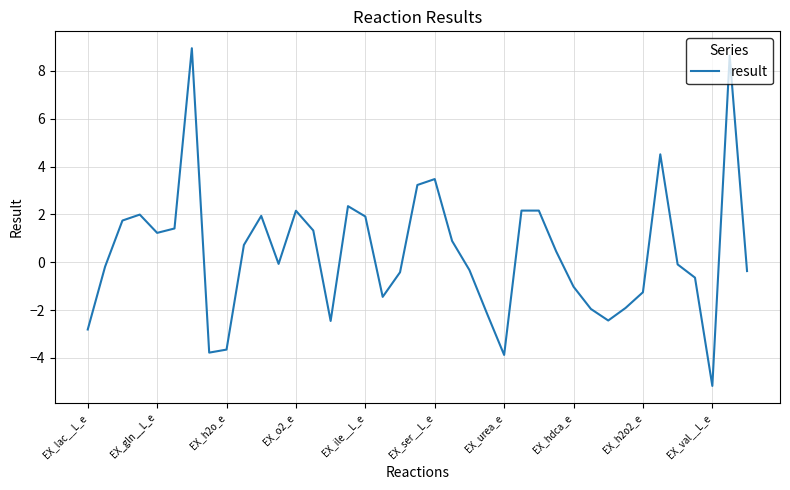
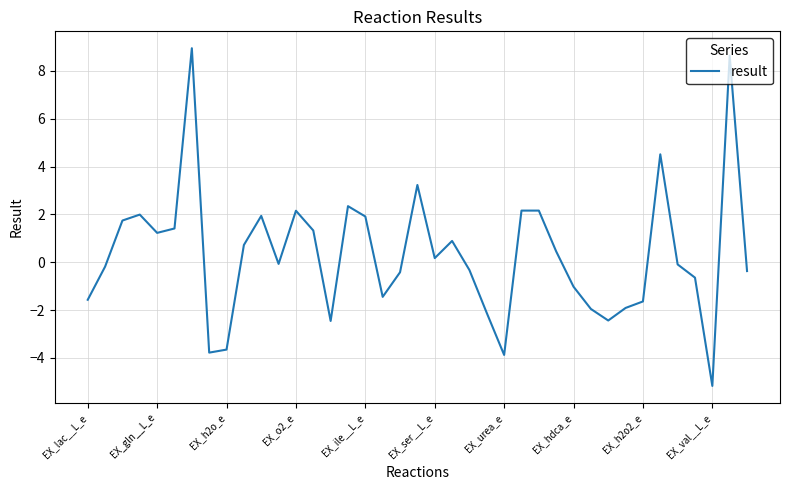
  {
-   "EX_lac__L_e": -2.8,
+   "EX_lac__L_e": -1.6,
    "EX_gln__L_e": 1.2,
    "EX_h2o_e": -3.7,
    "EX_o2_e": 2.2,
    "EX_ile__L_e": 1.9,
-   "EX_ser__L_e": 3.5,
+   "EX_ser__L_e": 0.2,
    "EX_urea_e": -3.9,
    "EX_hdca_e": -1.0,
-   "EX_h2o2_e": -1.3,
+   "EX_h2o2_e": -1.6,
    "EX_val__L_e": -5.2
  }
